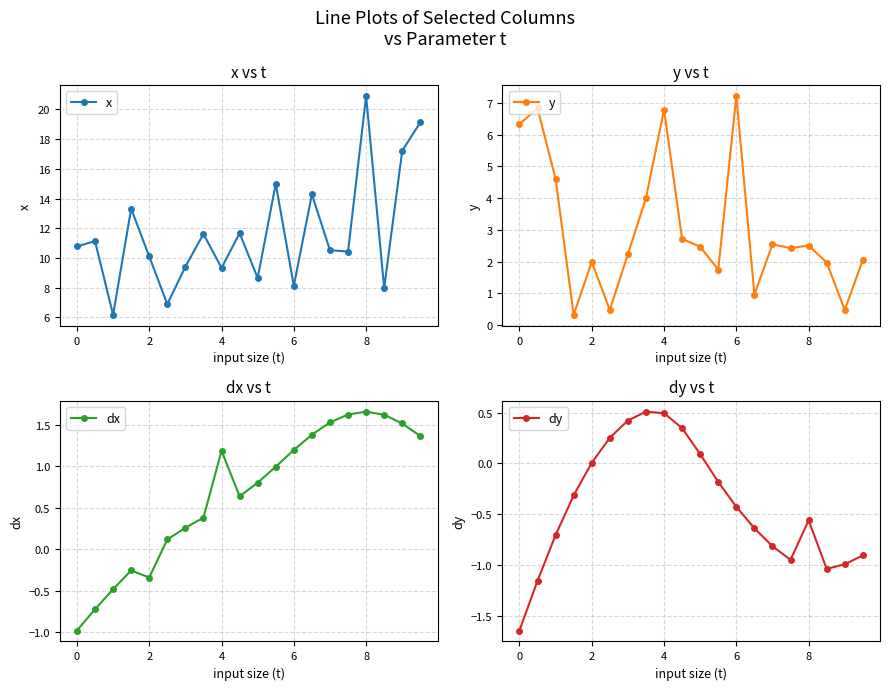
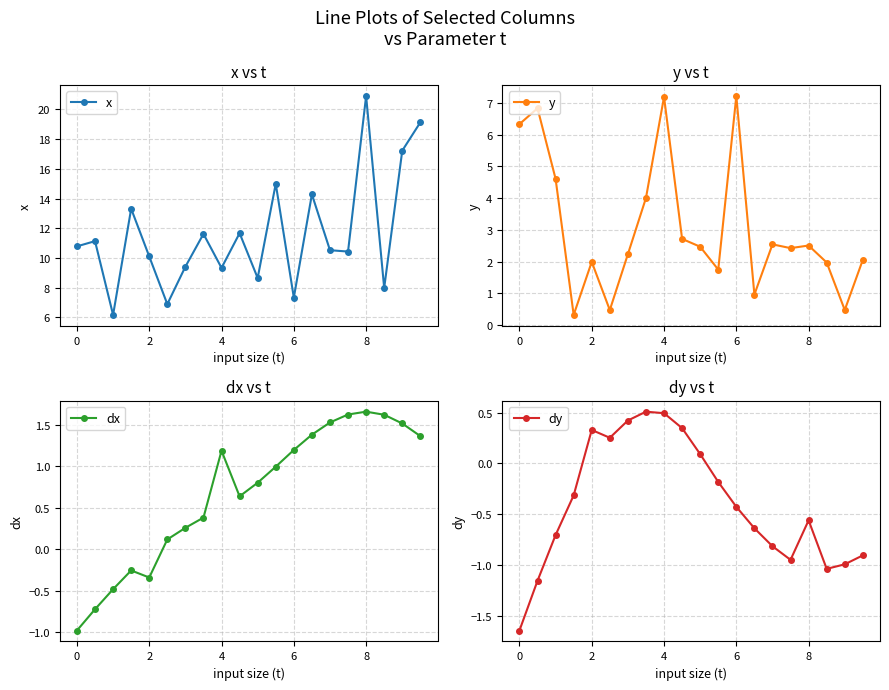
  {
    "x vs t": {
      "0": 10.8,
      "2": 10.1,
      "4": 9.3,
-     "6": 8.1,
+     "6": 7.3,
      "8": 20.9
    },
    "y vs t": {
      "0": 6.3,
      "2": 2.0,
-     "4": 6.8,
+     "4": 7.2,
      "6": 7.2,
      "8": 2.5
    },
    "dx vs t": {
      "0": -1.0,
      "2": -0.3,
      "4": 1.2,
      "6": 1.2,
      "8": 1.7
    },
    "dy vs t": {
      "0": -1.65,
-     "2": 0.01,
+     "2": 0.33,
      "4": 0.49,
      "6": -0.43,
      "8": -0.56
    }
  }
